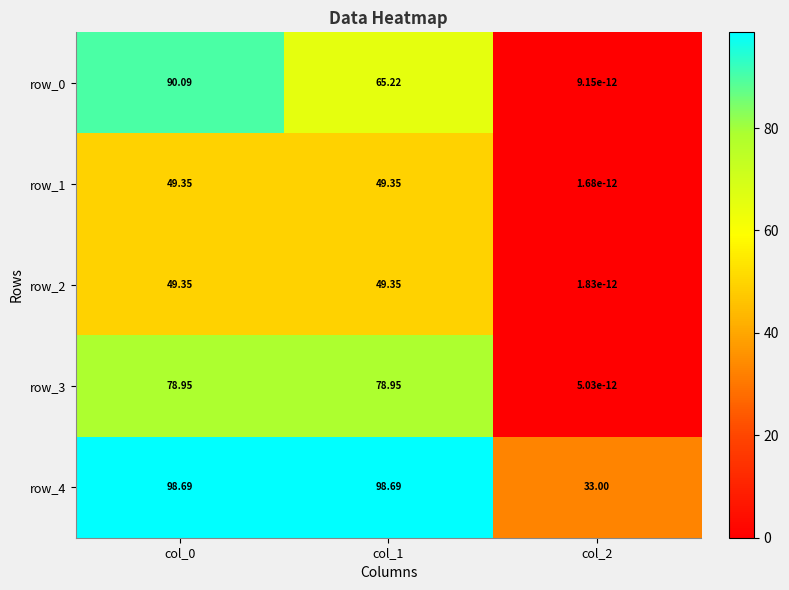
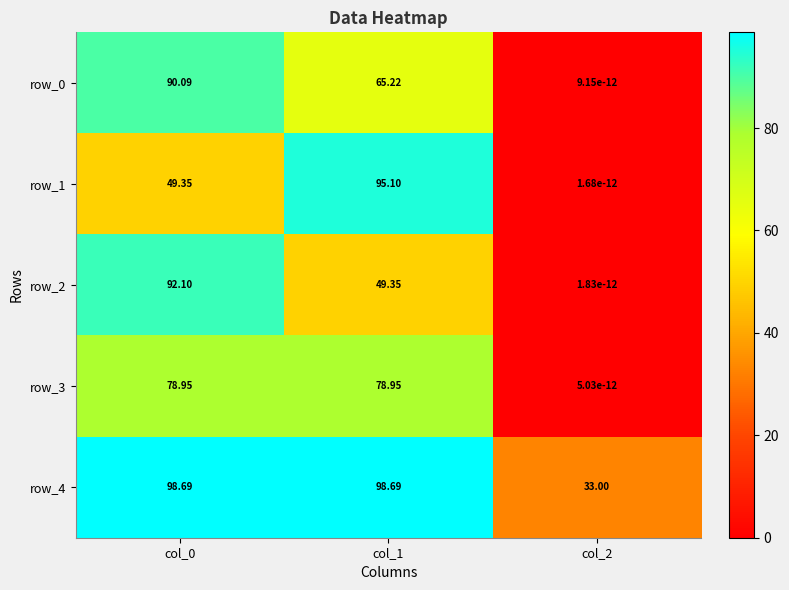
  {
    "row_0": {
      "col_0": "90.09",
      "col_1": "65.22",
      "col_2": "9.15e-12"
    },
    "row_1": {
      "col_0": "49.35",
-     "col_1": "49.35",
+     "col_1": "95.10",
      "col_2": "1.68e-12"
    },
    "row_2": {
-     "col_0": "49.35",
+     "col_0": "92.10",
      "col_1": "49.35",
      "col_2": "1.83e-12"
    },
    "row_3": {
      "col_0": "78.95",
      "col_1": "78.95",
      "col_2": "5.03e-12"
    },
    "row_4": {
      "col_0": "98.69",
      "col_1": "98.69",
      "col_2": "33.00"
    }
  }
